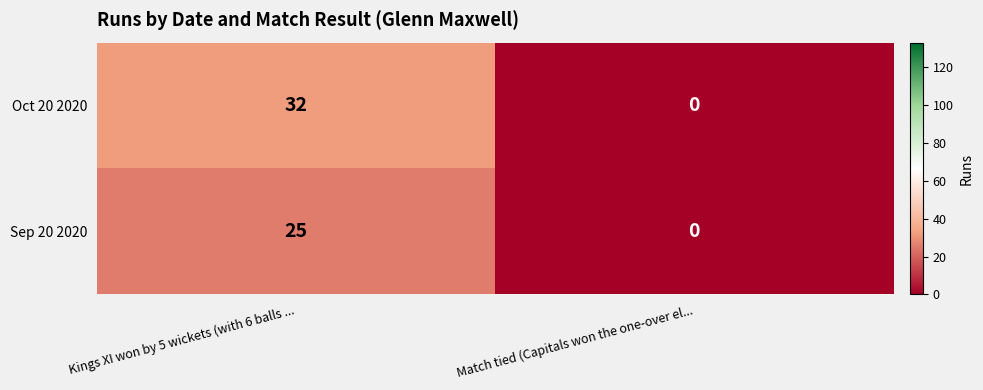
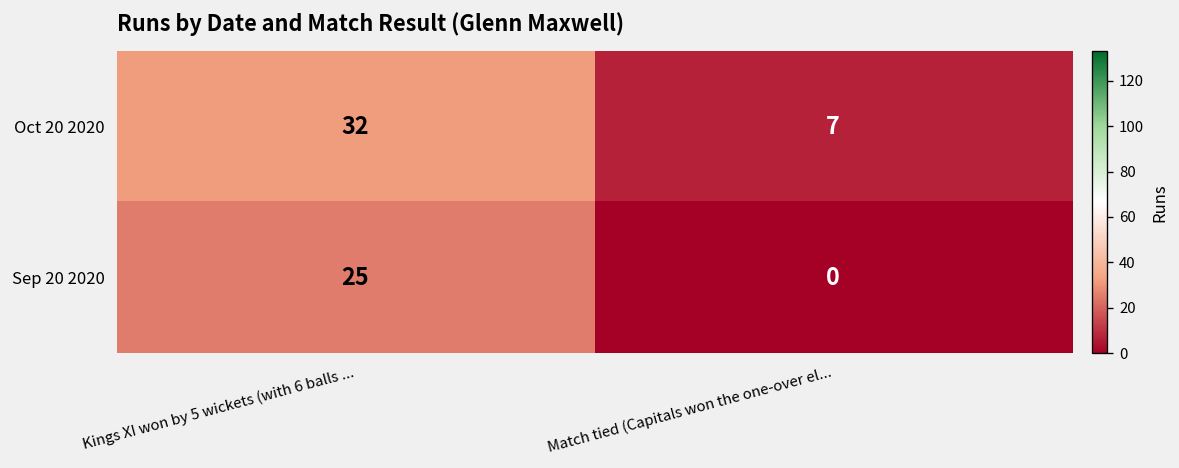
  {
    "Oct 20 2020": {
      "Kings XI won by 5 wickets (with 6 balls ...": 32,
-     "Match tied (Capitals won the one-over el...": 0
+     "Match tied (Capitals won the one-over el...": 7
    },
    "Sep 20 2020": {
      "Kings XI won by 5 wickets (with 6 balls ...": 25,
      "Match tied (Capitals won the one-over el...": 0
    }
  }
